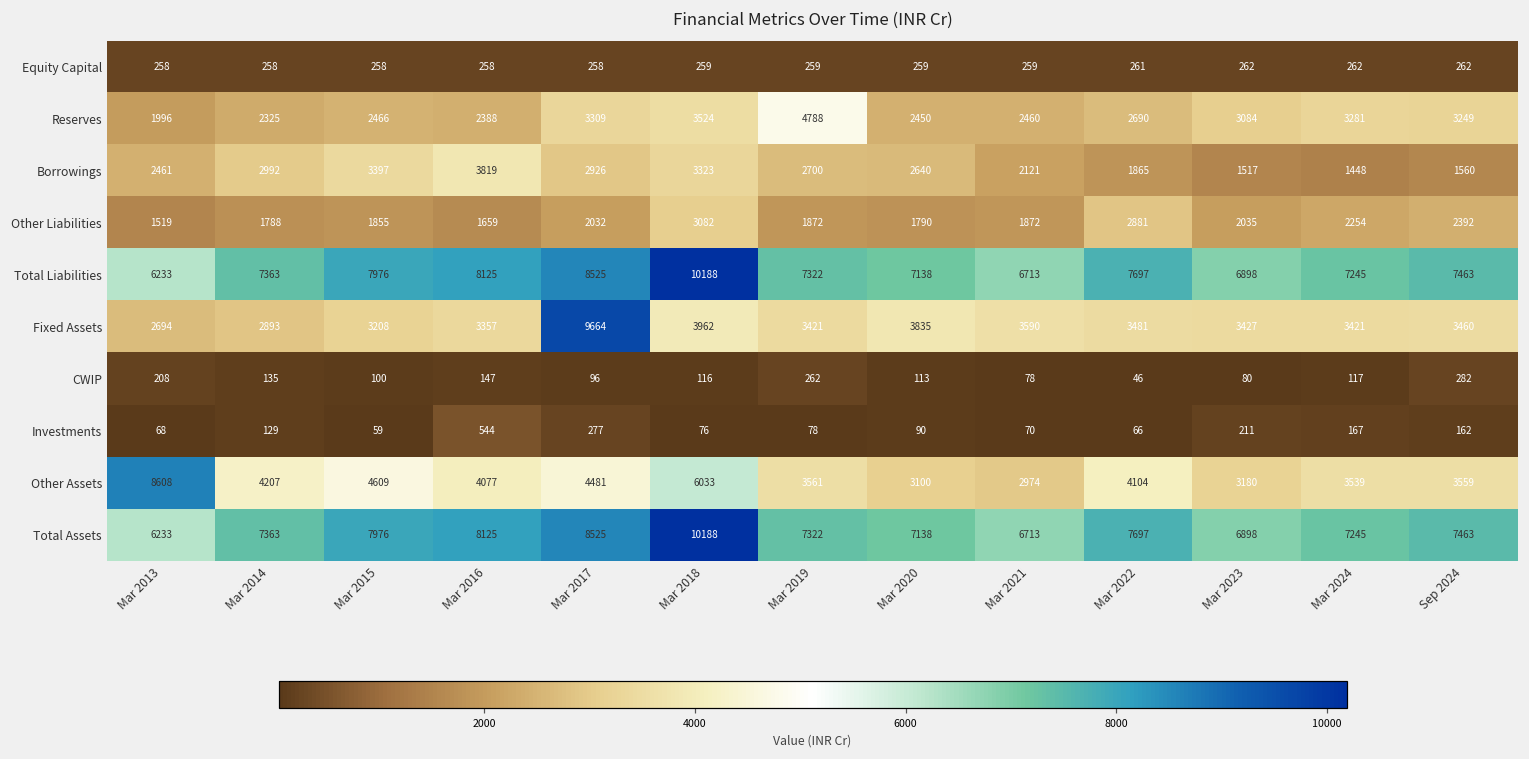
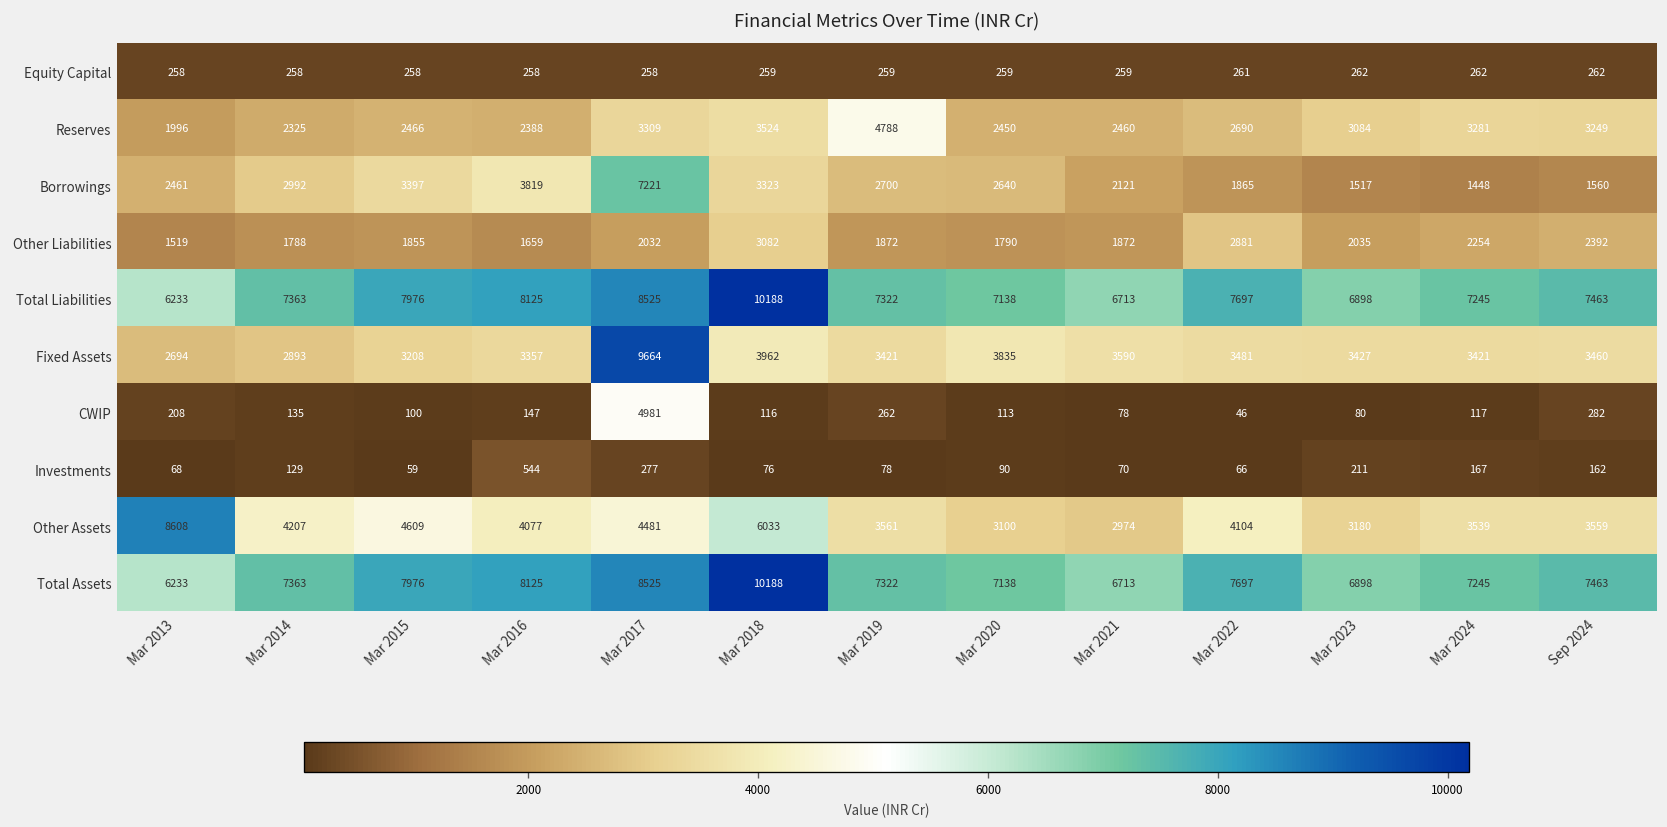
  {
    "Equity Capital": {
      "Mar 2013": 258,
      "Mar 2014": 258,
      "Mar 2015": 258,
      "Mar 2016": 258,
      "Mar 2017": 258,
      "Mar 2018": 259,
      "Mar 2019": 259,
      "Mar 2020": 259,
      "Mar 2021": 259,
      "Mar 2022": 261,
      "Mar 2023": 262,
      "Mar 2024": 262,
      "Sep 2024": 262
    },
    "Reserves": {
      "Mar 2013": 1996,
      "Mar 2014": 2325,
      "Mar 2015": 2466,
      "Mar 2016": 2388,
      "Mar 2017": 3309,
      "Mar 2018": 3524,
      "Mar 2019": 4788,
      "Mar 2020": 2450,
      "Mar 2021": 2460,
      "Mar 2022": 2690,
      "Mar 2023": 3084,
      "Mar 2024": 3281,
      "Sep 2024": 3249
    },
    "Borrowings": {
      "Mar 2013": 2461,
      "Mar 2014": 2992,
      "Mar 2015": 3397,
      "Mar 2016": 3819,
-     "Mar 2017": 2926,
+     "Mar 2017": 7221,
      "Mar 2018": 3323,
      "Mar 2019": 2700,
      "Mar 2020": 2640,
      "Mar 2021": 2121,
      "Mar 2022": 1865,
      "Mar 2023": 1517,
      "Mar 2024": 1448,
      "Sep 2024": 1560
    },
    "Other Liabilities": {
      "Mar 2013": 1519,
      "Mar 2014": 1788,
      "Mar 2015": 1855,
      "Mar 2016": 1659,
      "Mar 2017": 2032,
      "Mar 2018": 3082,
      "Mar 2019": 1872,
      "Mar 2020": 1790,
      "Mar 2021": 1872,
      "Mar 2022": 2881,
      "Mar 2023": 2035,
      "Mar 2024": 2254,
      "Sep 2024": 2392
    },
    "Total Liabilities": {
      "Mar 2013": 6233,
      "Mar 2014": 7363,
      "Mar 2015": 7976,
      "Mar 2016": 8125,
      "Mar 2017": 8525,
      "Mar 2018": 10188,
      "Mar 2019": 7322,
      "Mar 2020": 7138,
      "Mar 2021": 6713,
      "Mar 2022": 7697,
      "Mar 2023": 6898,
      "Mar 2024": 7245,
      "Sep 2024": 7463
    },
    "Fixed Assets": {
      "Mar 2013": 2694,
      "Mar 2014": 2893,
      "Mar 2015": 3208,
      "Mar 2016": 3357,
      "Mar 2017": 9664,
      "Mar 2018": 3962,
      "Mar 2019": 3421,
      "Mar 2020": 3835,
      "Mar 2021": 3590,
      "Mar 2022": 3481,
      "Mar 2023": 3427,
      "Mar 2024": 3421,
      "Sep 2024": 3460
    },
    "CWIP": {
      "Mar 2013": 208,
      "Mar 2014": 135,
      "Mar 2015": 100,
      "Mar 2016": 147,
-     "Mar 2017": 96,
+     "Mar 2017": 4981,
      "Mar 2018": 116,
      "Mar 2019": 262,
      "Mar 2020": 113,
      "Mar 2021": 78,
      "Mar 2022": 46,
      "Mar 2023": 80,
      "Mar 2024": 117,
      "Sep 2024": 282
    },
    "Investments": {
      "Mar 2013": 68,
      "Mar 2014": 129,
      "Mar 2015": 59,
      "Mar 2016": 544,
      "Mar 2017": 277,
      "Mar 2018": 76,
      "Mar 2019": 78,
      "Mar 2020": 90,
      "Mar 2021": 70,
      "Mar 2022": 66,
      "Mar 2023": 211,
      "Mar 2024": 167,
      "Sep 2024": 162
    },
    "Other Assets": {
      "Mar 2013": 8608,
      "Mar 2014": 4207,
      "Mar 2015": 4609,
      "Mar 2016": 4077,
      "Mar 2017": 4481,
      "Mar 2018": 6033,
      "Mar 2019": 3561,
      "Mar 2020": 3100,
      "Mar 2021": 2974,
      "Mar 2022": 4104,
      "Mar 2023": 3180,
      "Mar 2024": 3539,
      "Sep 2024": 3559
    },
    "Total Assets": {
      "Mar 2013": 6233,
      "Mar 2014": 7363,
      "Mar 2015": 7976,
      "Mar 2016": 8125,
      "Mar 2017": 8525,
      "Mar 2018": 10188,
      "Mar 2019": 7322,
      "Mar 2020": 7138,
      "Mar 2021": 6713,
      "Mar 2022": 7697,
      "Mar 2023": 6898,
      "Mar 2024": 7245,
      "Sep 2024": 7463
    }
  }
